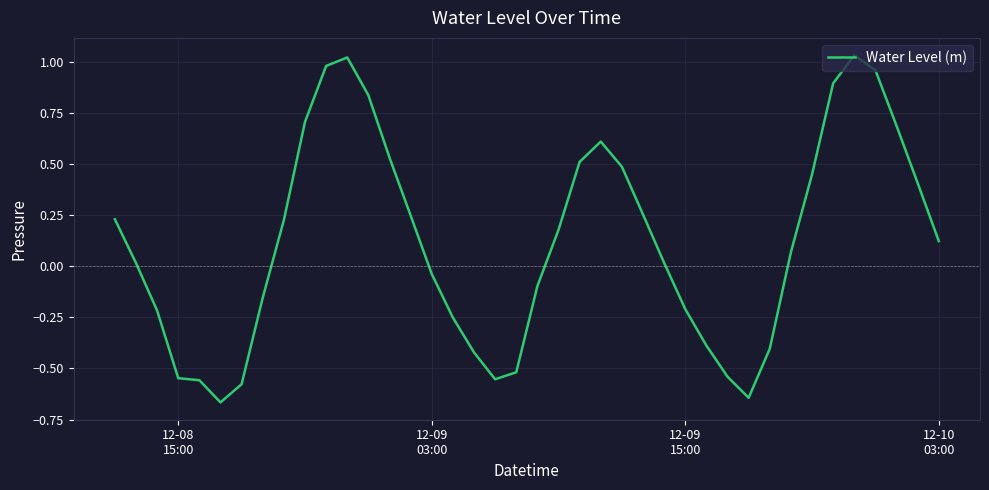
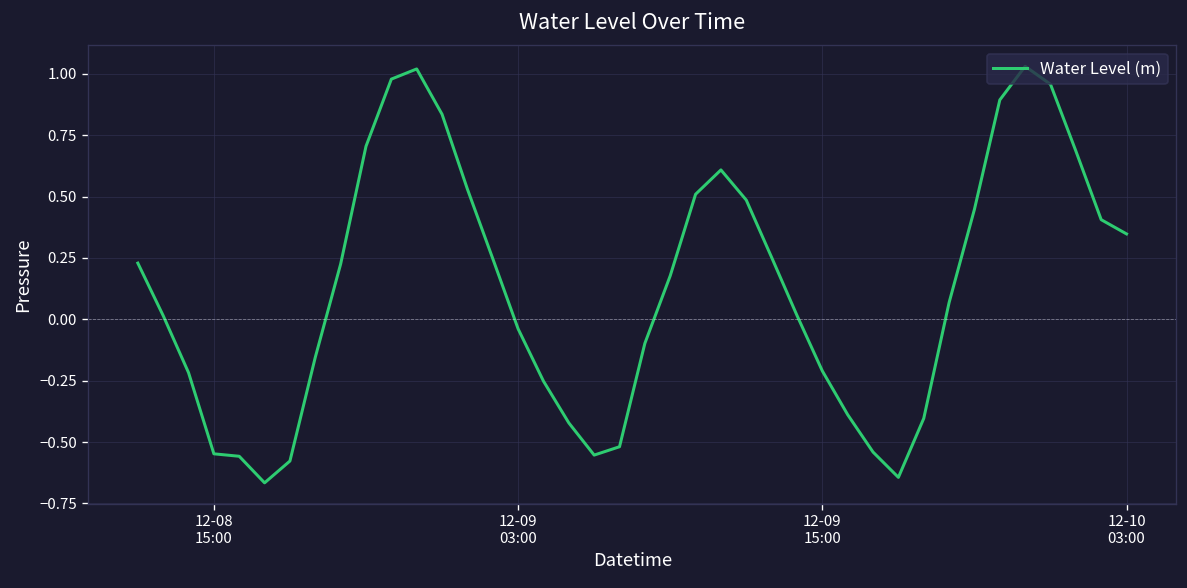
  {
    "12-08 15:00": -0.55,
    "12-09 03:00": -0.04,
    "12-09 15:00": -0.21,
-   "12-10 03:00": 0.12
+   "12-10 03:00": 0.35
  }
